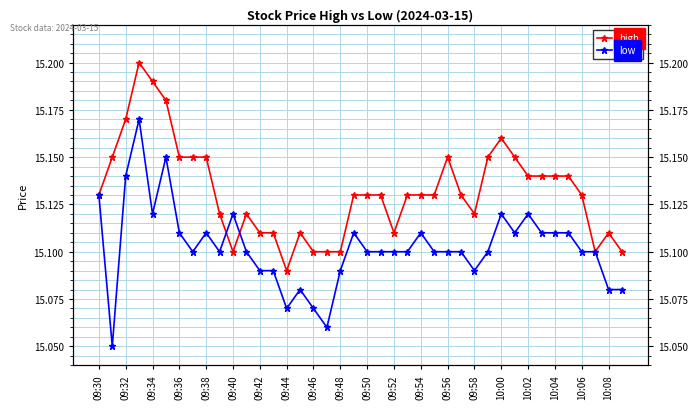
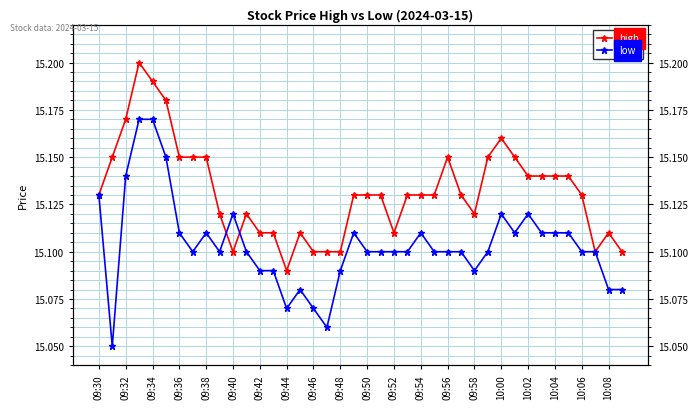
  {
    "high": {
      "09:32": 15.17,
      "09:34": 15.19,
      "09:36": 15.15,
      "09:38": 15.15,
      "09:40": 15.10,
      "09:42": 15.11,
      "09:44": 15.09,
      "09:46": 15.10,
      "09:48": 15.10,
      "09:50": 15.13,
      "09:52": 15.11,
      "09:54": 15.13,
      "09:56": 15.15,
      "09:58": 15.12,
      "10:00": 15.16,
      "10:02": 15.14,
      "10:04": 15.14,
      "10:06": 15.13,
      "10:08": 15.11
    },
    "low": {
      "09:32": 15.14,
-     "09:34": 15.12,
+     "09:34": 15.17,
      "09:36": 15.11,
      "09:38": 15.11,
      "09:40": 15.12,
      "09:42": 15.09,
      "09:44": 15.07,
      "09:46": 15.07,
      "09:48": 15.09,
      "09:50": 15.10,
      "09:52": 15.10,
      "09:54": 15.11,
      "09:56": 15.10,
      "09:58": 15.09,
      "10:00": 15.12,
      "10:02": 15.12,
      "10:04": 15.11,
      "10:06": 15.10,
      "10:08": 15.08
    }
  }
